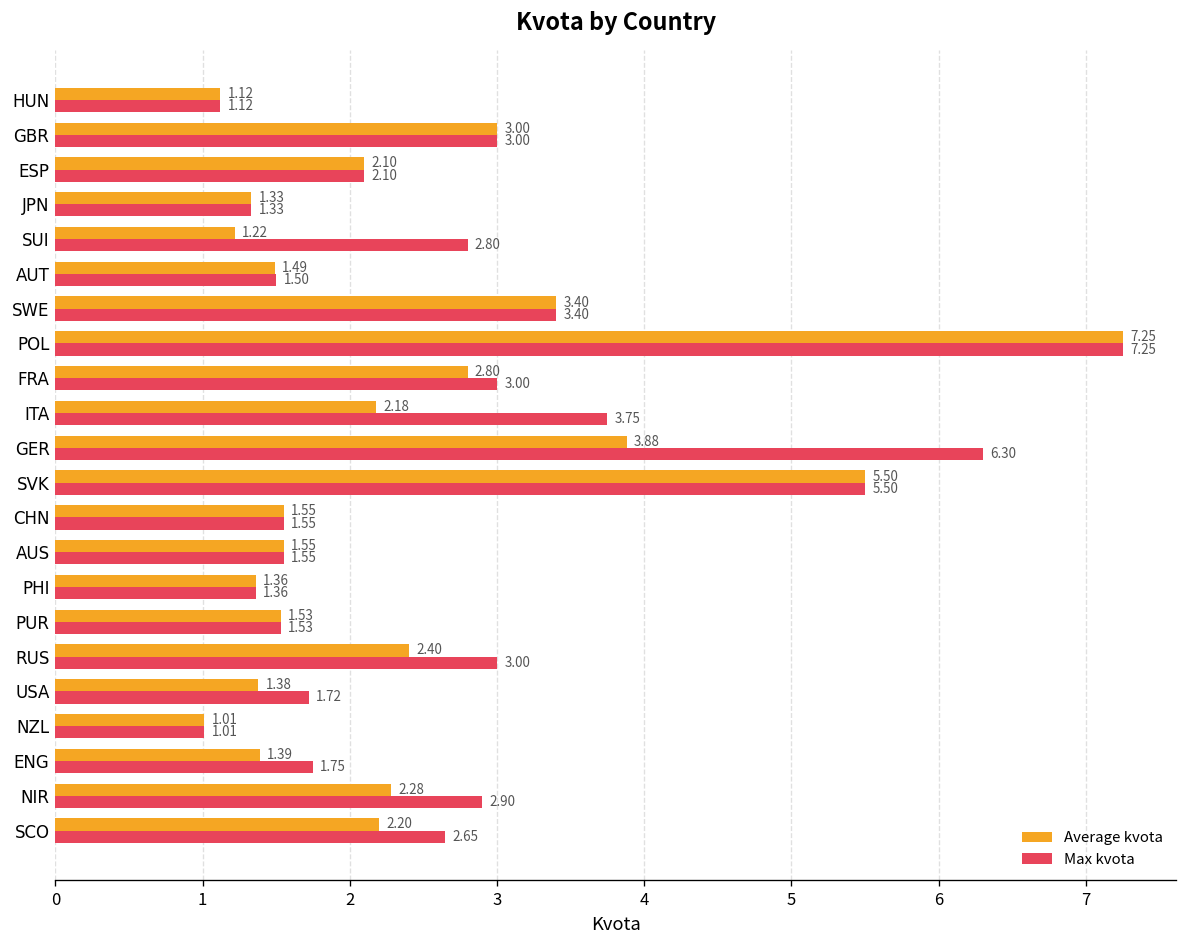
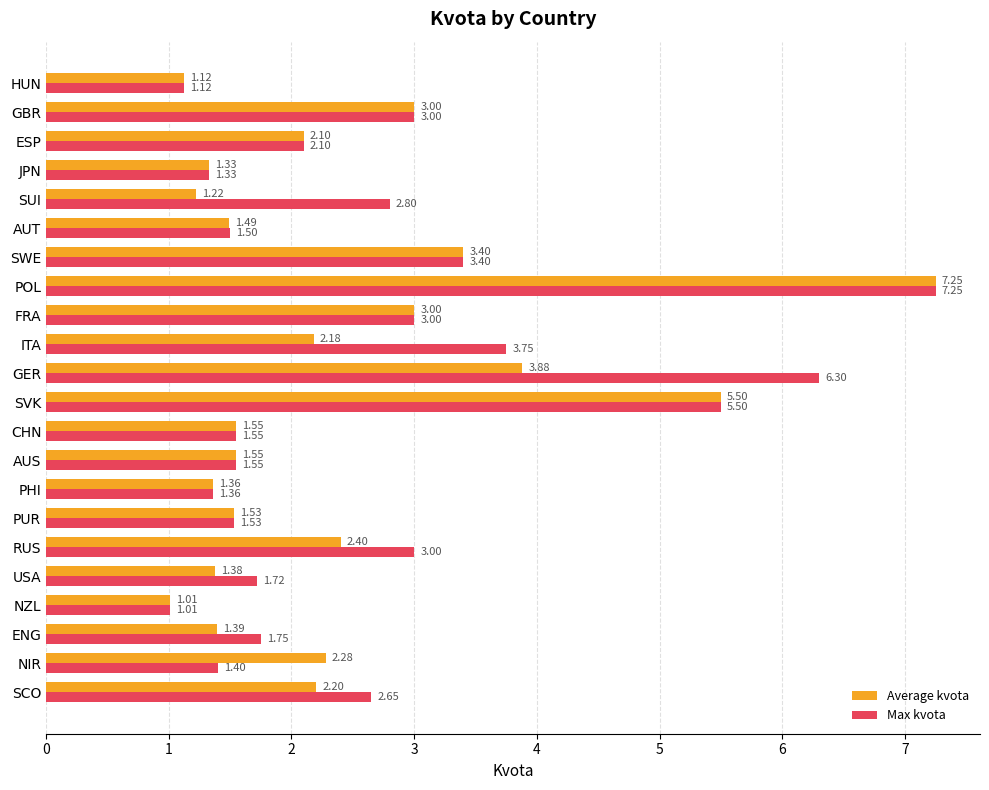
  {
    "Average kvota": {
      "HUN": 1.12,
      "GBR": 3.00,
      "ESP": 2.10,
      "JPN": 1.33,
      "SUI": 1.22,
      "AUT": 1.49,
      "SWE": 3.40,
      "POL": 7.25,
-     "FRA": 2.80,
+     "FRA": 3.00,
      "ITA": 2.18,
      "GER": 3.88,
      "SVK": 5.50,
      "CHN": 1.55,
      "AUS": 1.55,
      "PHI": 1.36,
      "PUR": 1.53,
      "RUS": 2.40,
      "USA": 1.38,
      "NZL": 1.01,
      "ENG": 1.39,
      "NIR": 2.28,
      "SCO": 2.20
    },
    "Max kvota": {
      "HUN": 1.12,
      "GBR": 3.00,
      "ESP": 2.10,
      "JPN": 1.33,
      "SUI": 2.80,
      "AUT": 1.50,
      "SWE": 3.40,
      "POL": 7.25,
      "FRA": 3.00,
      "ITA": 3.75,
      "GER": 6.30,
      "SVK": 5.50,
      "CHN": 1.55,
      "AUS": 1.55,
      "PHI": 1.36,
      "PUR": 1.53,
      "RUS": 3.00,
      "USA": 1.72,
      "NZL": 1.01,
      "ENG": 1.75,
-     "NIR": 2.90,
+     "NIR": 1.40,
      "SCO": 2.65
    }
  }
